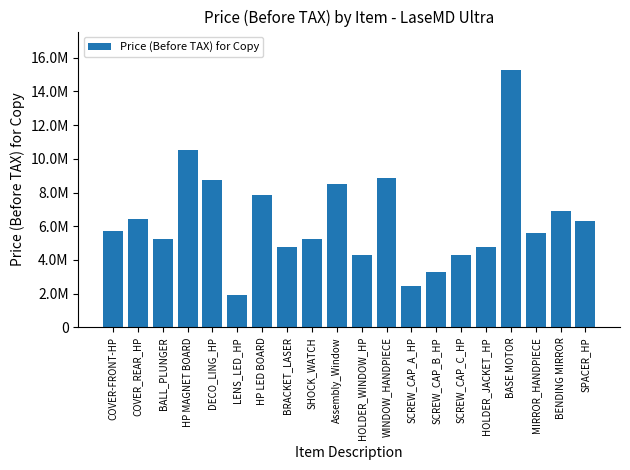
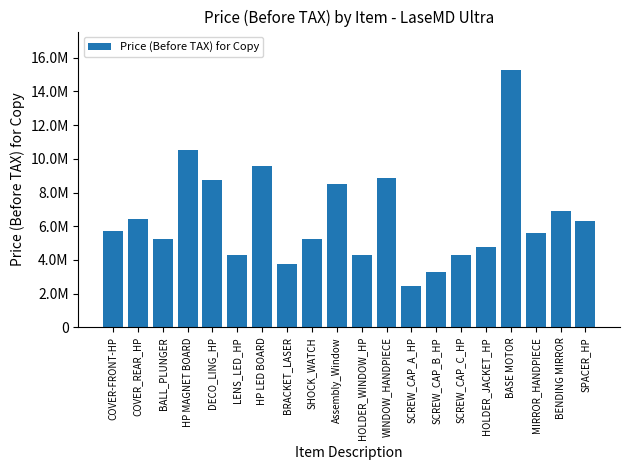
  {
    "COVER-FRONT-HP": 5700000,
    "COVER_REAR_HP": 6400000,
    "BALL_PLUNGER": 5300000,
    "HP MAGNET BOARD": 10500000,
    "DECO_LING_HP": 8800000,
-   "LENS_LED_HP": 1900000,
-   "HP LED BOARD": 7900000,
-   "BRACKET_LASER": 4800000,
+   "LENS_LED_HP": 4300000,
+   "HP LED BOARD": 9600000,
+   "BRACKET_LASER": 3800000,
    "SHOCK_WATCH": 5300000,
    "Assembly_Window": 8500000,
    "HOLDER_WINDOW_HP": 4300000,
    "WINDOW_HANDPIECE": 8900000,
    "SCREW_CAP_A_HP": 2500000,
    "SCREW_CAP_B_HP": 3300000,
    "SCREW_CAP_C_HP": 4300000,
    "HOLDER_JACKET_HP": 4800000,
    "BASE MOTOR": 15300000,
    "MIRROR_HANDPIECE": 5600000,
    "BENDING MIRROR": 6900000,
    "SPACER_HP": 6300000
  }
